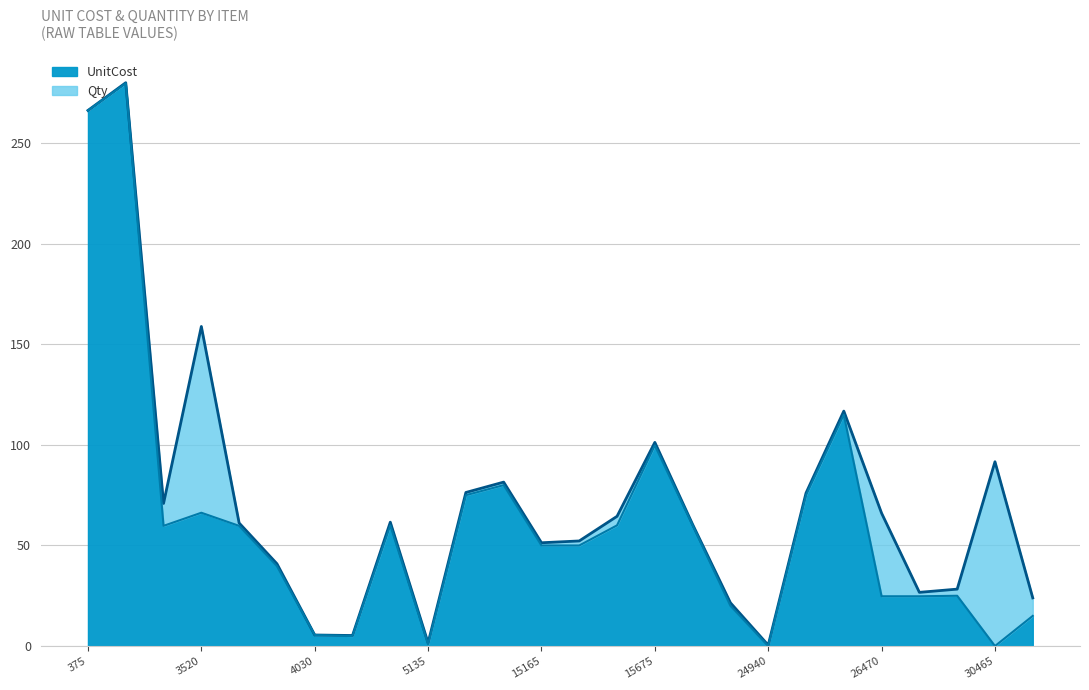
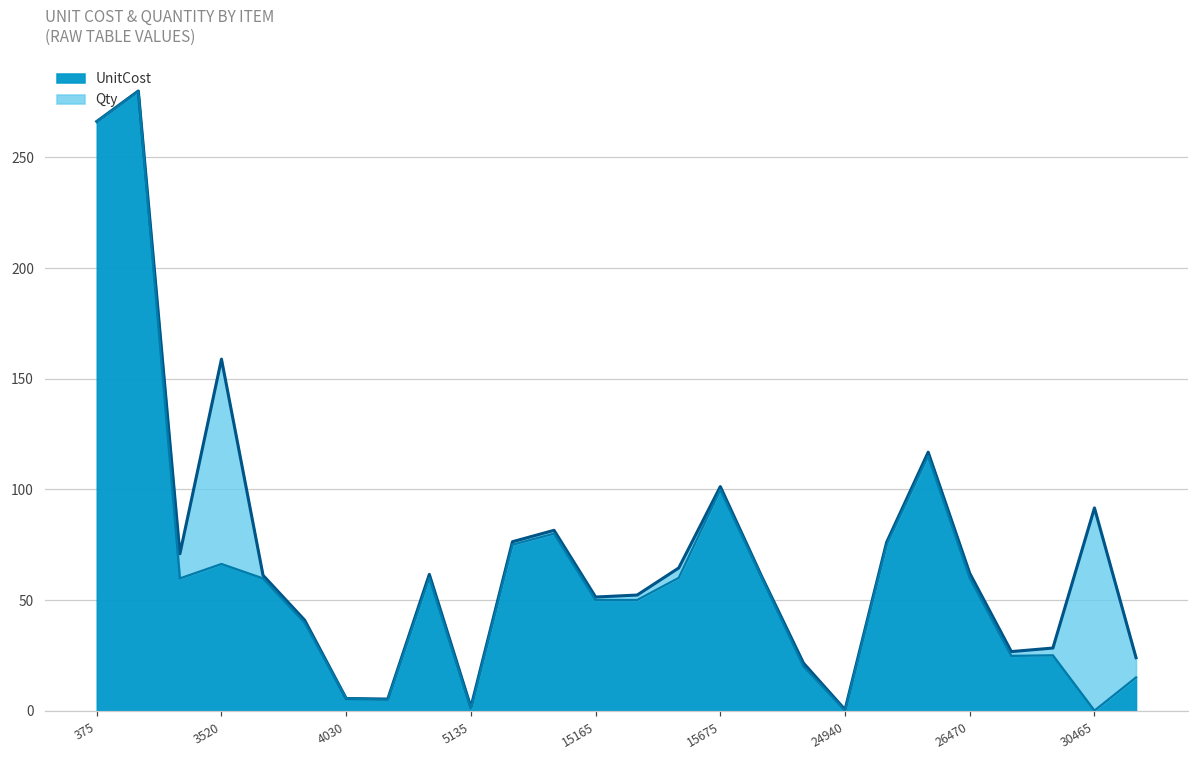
  {
    "UnitCost": {
      "3520": 66,
      "15165": 50,
      "15675": 100,
-     "26470": 25,
+     "26470": 60,
      "30465": 0
    },
    "Qty": {
      "3520": 93,
      "15165": 1,
      "15675": 2,
-     "26470": 41,
+     "26470": 2,
      "30465": 92
    }
  }
